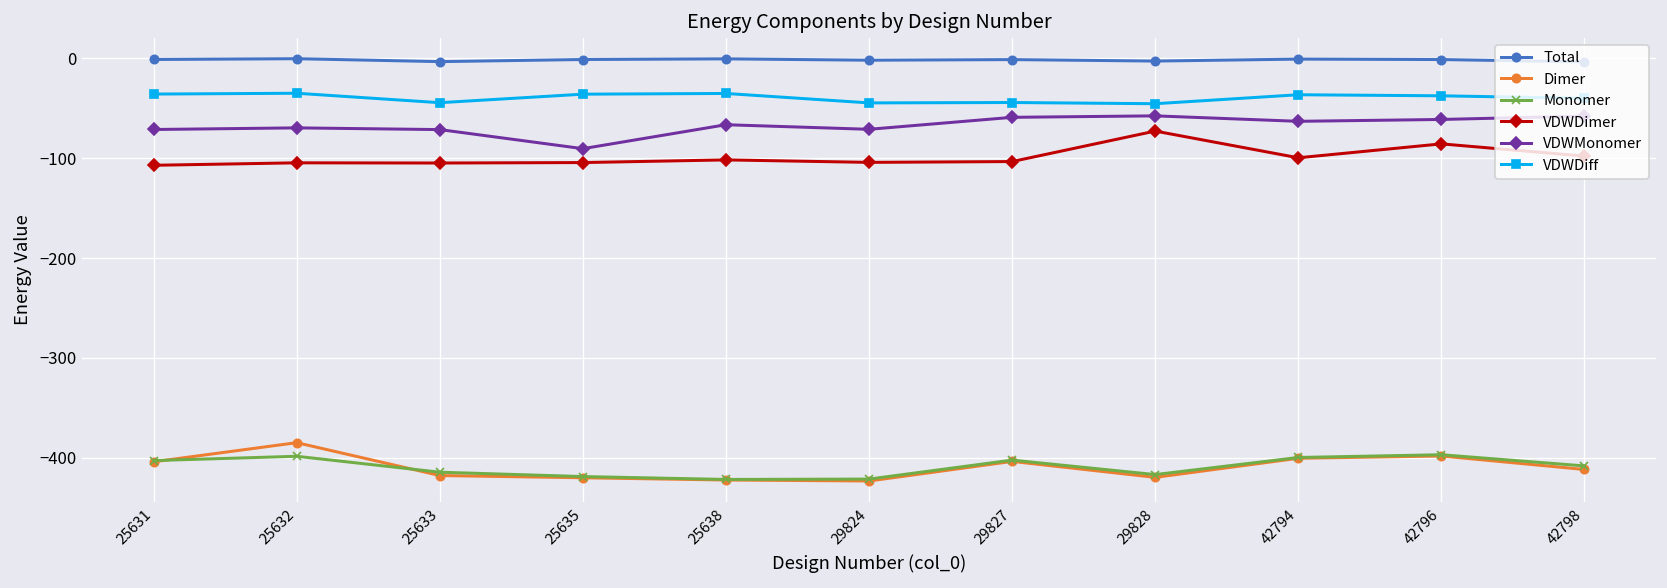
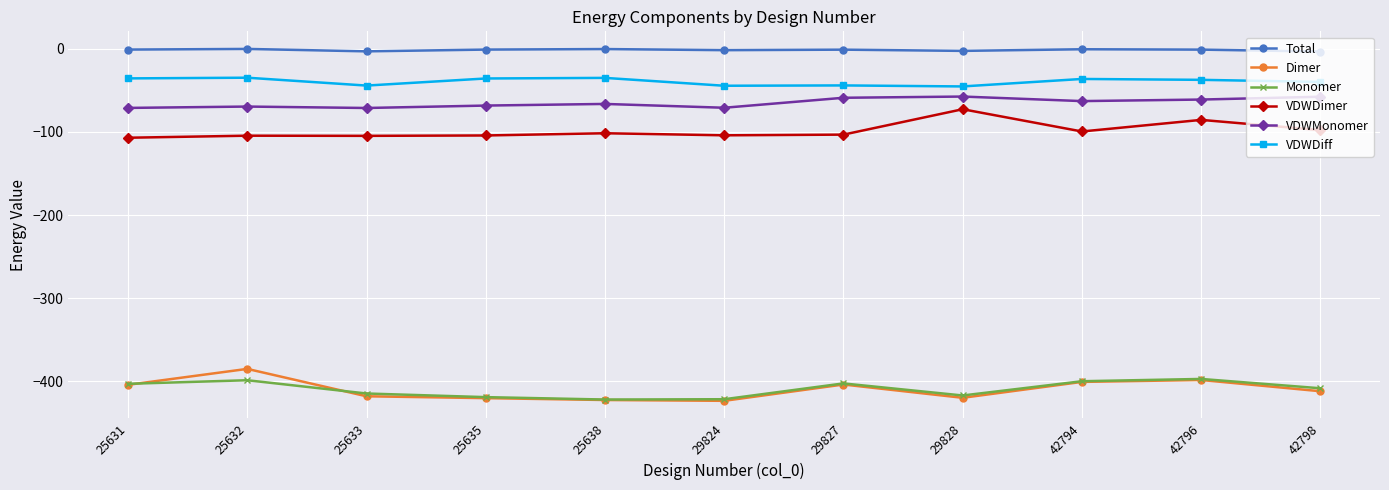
  {
    "Total": {
      "25631": 0,
      "25632": 0,
      "25633": 0,
      "25635": 0,
      "25638": 0,
      "29824": 0,
      "29827": 0,
      "29828": 0,
      "42794": 0,
      "42796": 0
    },
    "Dimer": {
      "25632": -380,
      "25633": -420,
      "42798": -410
    },
    "Monomer": {
      "25632": -400,
      "25633": -410,
      "42798": -410
    },
    "VDWDimer": {
      "25631": -110,
      "25632": -100,
      "25633": -100,
      "25635": -100,
      "25638": -100,
      "29824": -100,
      "29827": -100,
      "29828": -70,
      "42794": -100,
      "42796": -90
    },
    "VDWMonomer": {
      "25631": -70,
      "25632": -70,
      "25633": -70,
-     "25635": -90,
+     "25635": -70,
      "25638": -70,
      "29824": -70,
      "29827": -60,
      "29828": -60,
      "42794": -60,
      "42796": -60
    },
    "VDWDiff": {
      "25631": -40,
      "25632": -40,
      "25633": -40,
      "25635": -40,
      "25638": -40,
      "29824": -40,
      "29827": -40,
      "29828": -50,
      "42794": -40,
      "42796": -40
    }
  }
